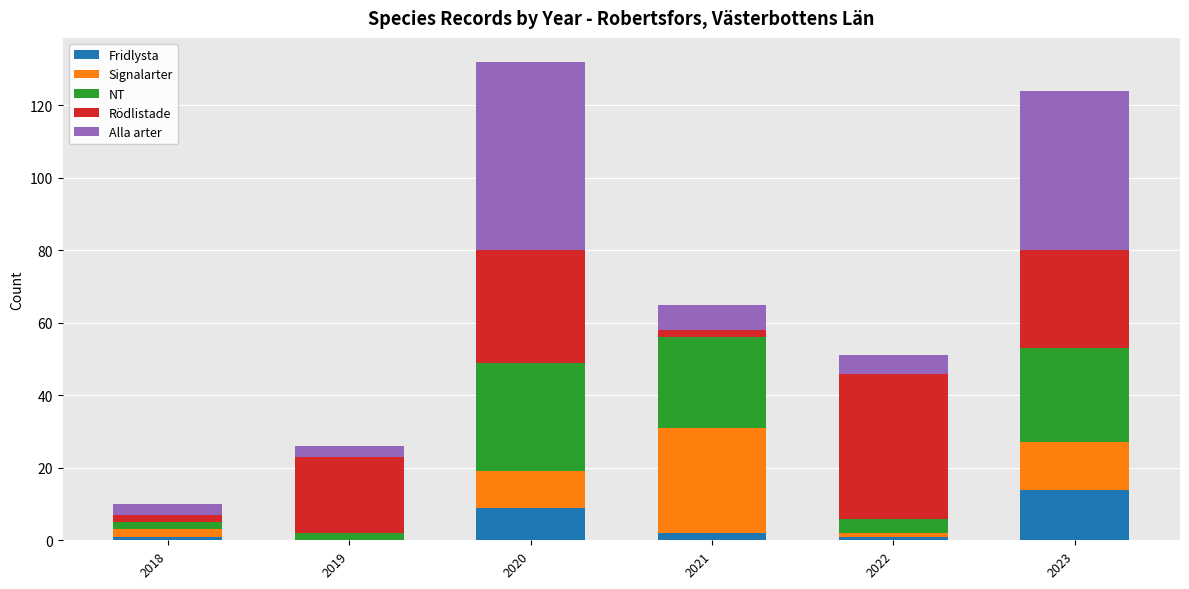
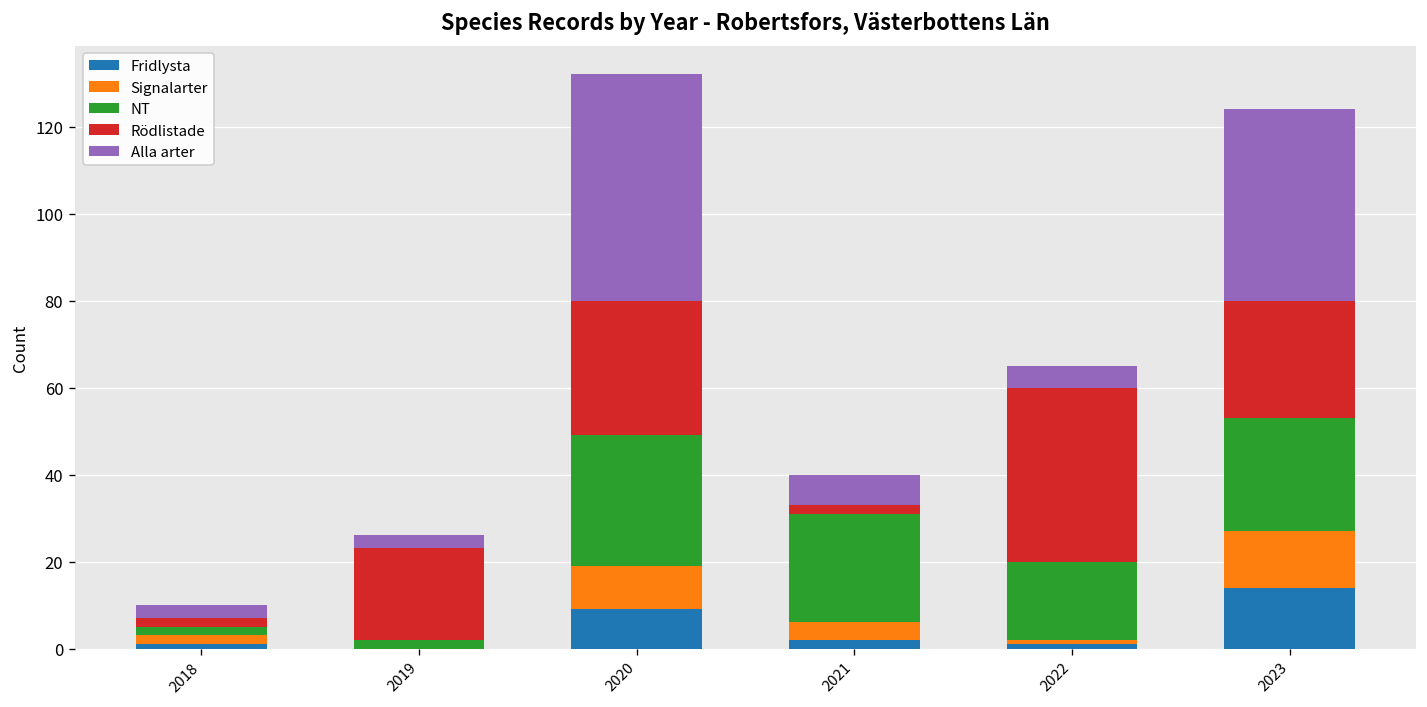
  {
    "Fridlysta": {
      "2018": 1,
      "2019": 0,
      "2020": 9,
      "2021": 2,
      "2022": 1,
      "2023": 14
    },
    "Signalarter": {
      "2018": 2,
      "2019": 0,
      "2020": 10,
-     "2021": 29,
+     "2021": 4,
      "2022": 1,
      "2023": 13
    },
    "NT": {
      "2018": 2,
      "2019": 2,
      "2020": 30,
      "2021": 25,
-     "2022": 4,
+     "2022": 18,
      "2023": 26
    },
    "Rödlistade": {
      "2018": 2,
      "2019": 21,
      "2020": 31,
      "2021": 2,
      "2022": 40,
      "2023": 27
    },
    "Alla arter": {
      "2018": 3,
      "2019": 3,
      "2020": 52,
      "2021": 7,
      "2022": 5,
      "2023": 44
    }
  }
